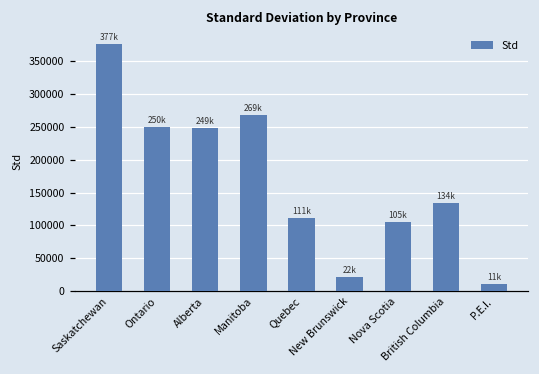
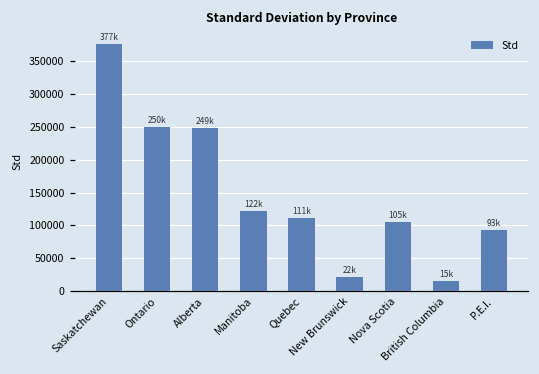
  {
    "Saskatchewan": "377k",
    "Ontario": "250k",
    "Alberta": "249k",
-   "Manitoba": "269k",
+   "Manitoba": "122k",
    "Quebec": "111k",
    "New Brunswick": "22k",
    "Nova Scotia": "105k",
-   "British Columbia": "134k",
-   "P.E.I.": "11k"
+   "British Columbia": "15k",
+   "P.E.I.": "93k"
  }
